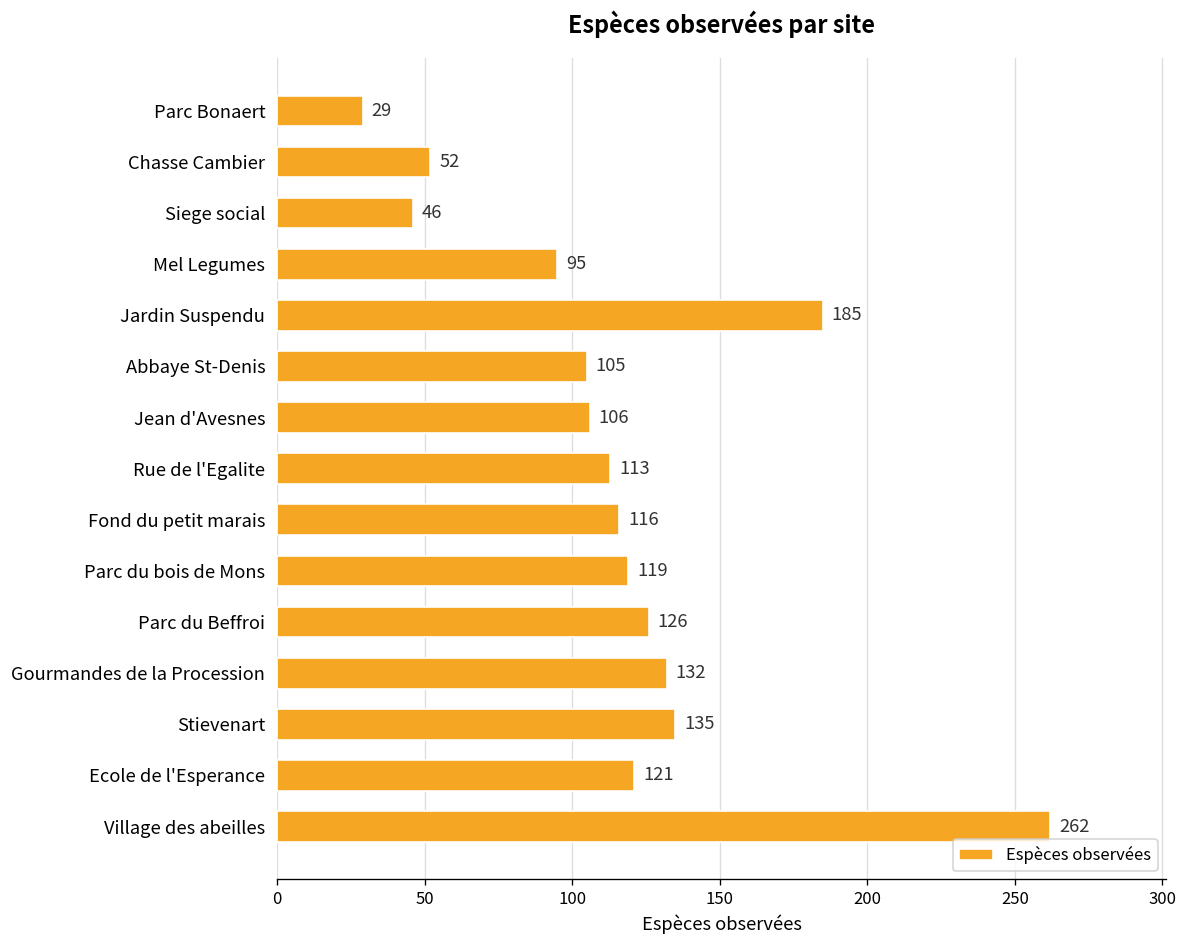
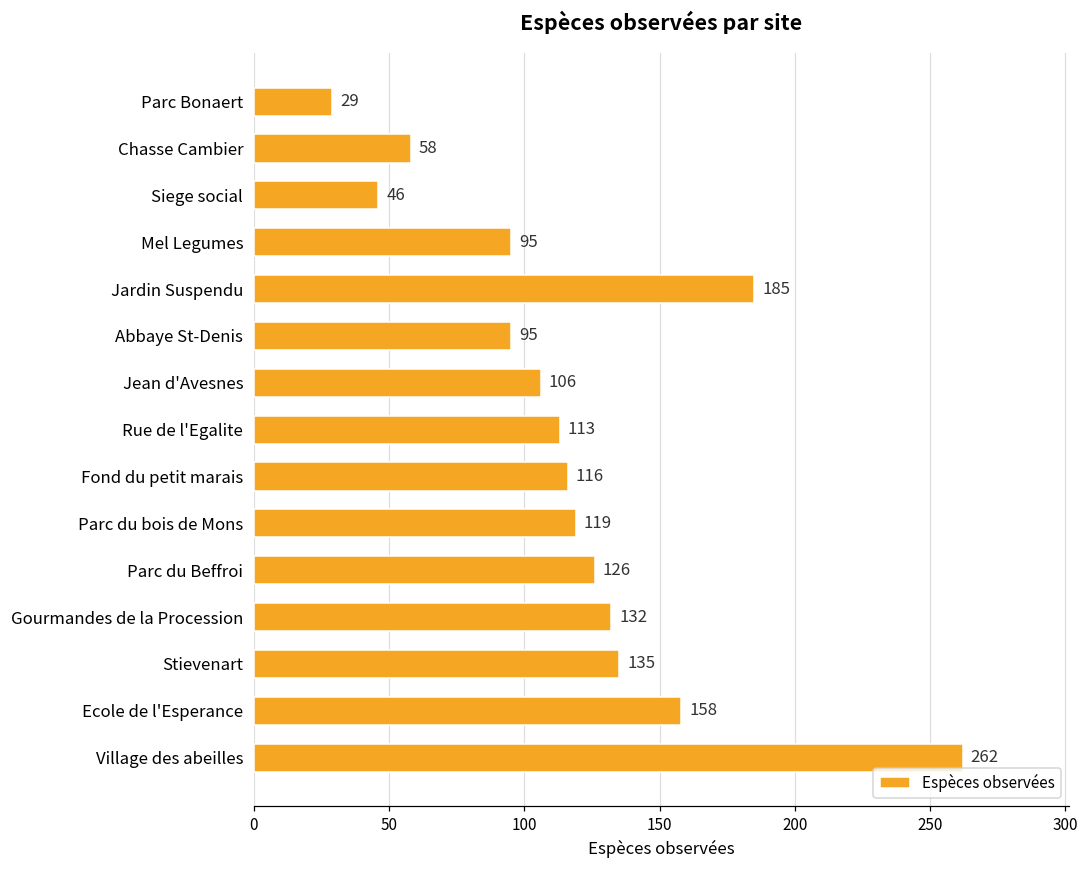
  {
    "Parc Bonaert": 29,
-   "Chasse Cambier": 52,
+   "Chasse Cambier": 58,
    "Siege social": 46,
    "Mel Legumes": 95,
    "Jardin Suspendu": 185,
-   "Abbaye St-Denis": 105,
+   "Abbaye St-Denis": 95,
    "Jean d'Avesnes": 106,
    "Rue de l'Egalite": 113,
    "Fond du petit marais": 116,
    "Parc du bois de Mons": 119,
    "Parc du Beffroi": 126,
    "Gourmandes de la Procession": 132,
    "Stievenart": 135,
-   "Ecole de l'Esperance": 121,
+   "Ecole de l'Esperance": 158,
    "Village des abeilles": 262
  }
